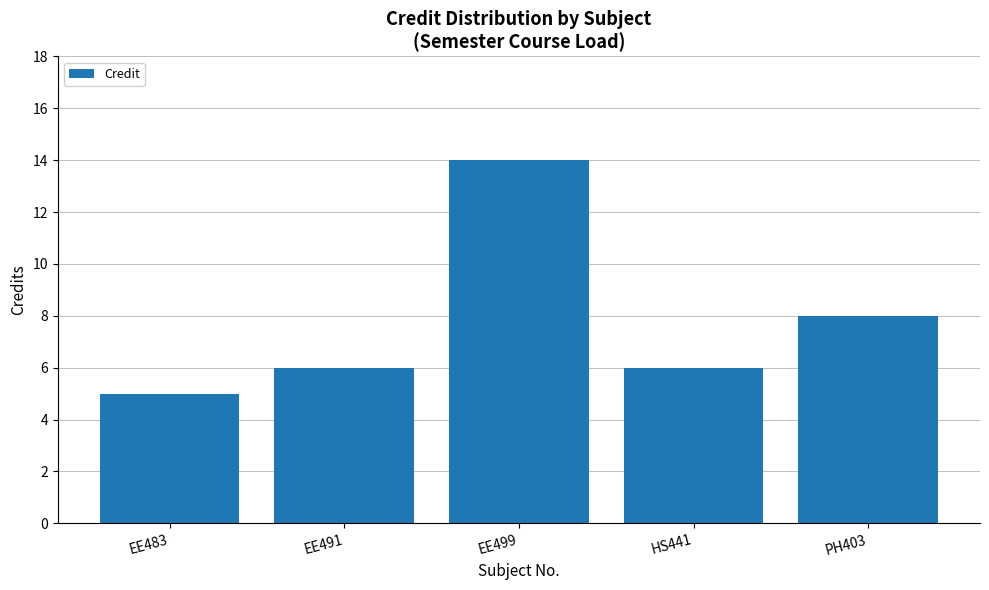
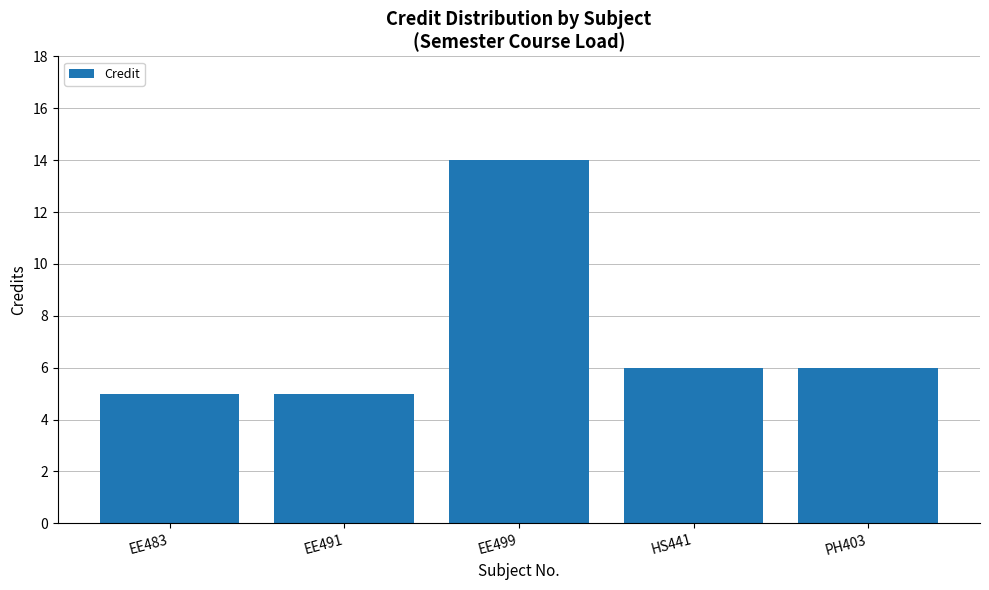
  {
    "EE483": 5,
-   "EE491": 6,
+   "EE491": 5,
    "EE499": 14,
    "HS441": 6,
-   "PH403": 8
+   "PH403": 6
  }
